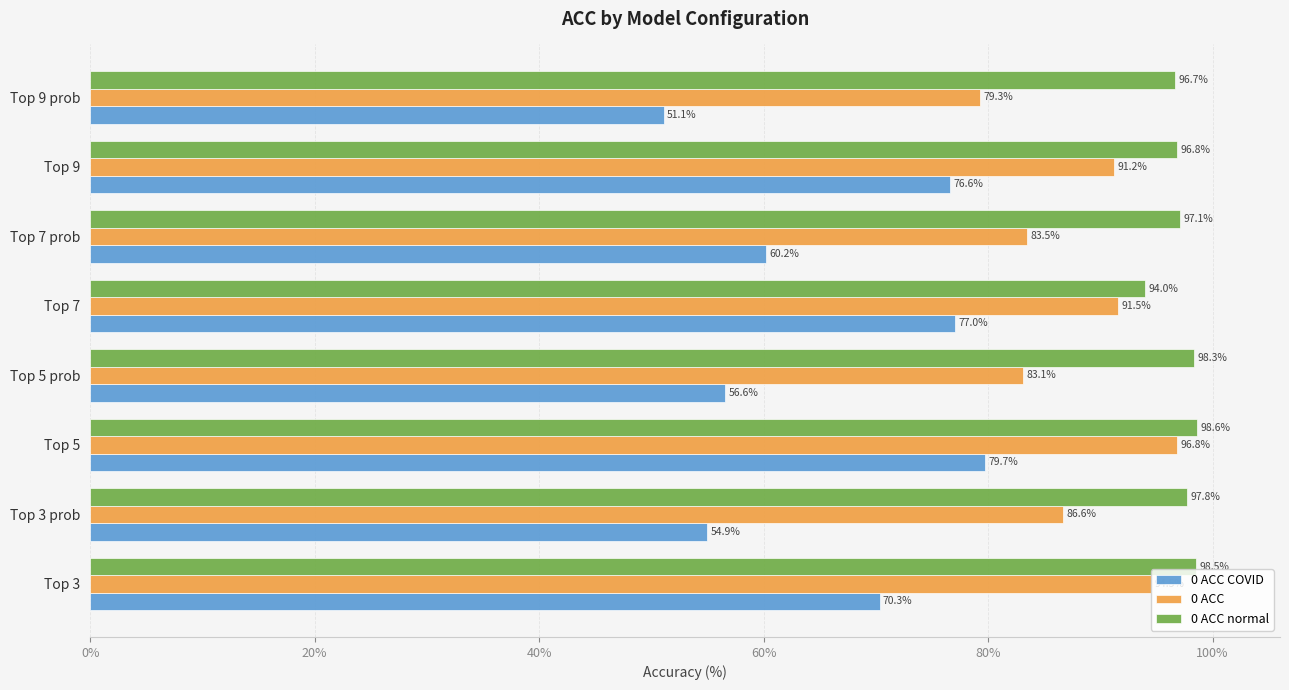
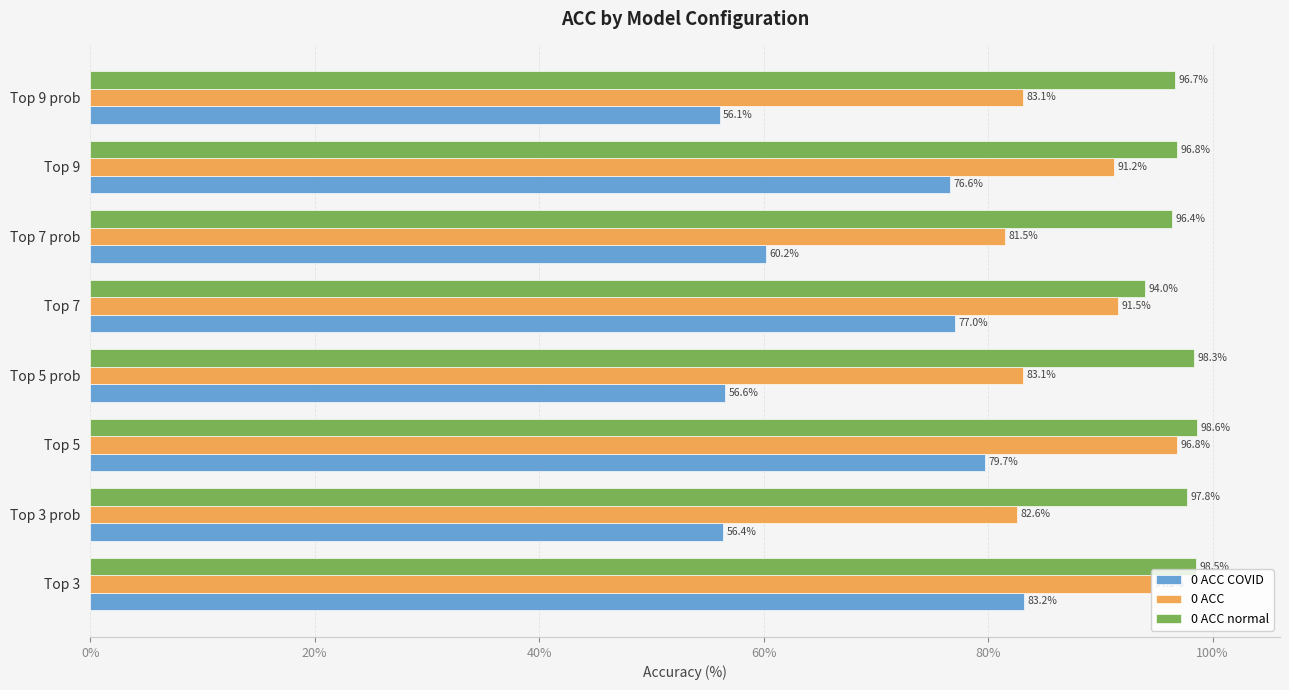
  {
    "0 ACC COVID": {
-     "Top 9 prob": "51.1%",
+     "Top 9 prob": "56.1%",
      "Top 9": "76.6%",
      "Top 7 prob": "60.2%",
      "Top 7": "77.0%",
      "Top 5 prob": "56.6%",
      "Top 5": "79.7%",
-     "Top 3 prob": "54.9%",
-     "Top 3": "70.3%"
+     "Top 3 prob": "56.4%",
+     "Top 3": "83.2%"
    },
    "0 ACC": {
-     "Top 9 prob": "79.3%",
+     "Top 9 prob": "83.1%",
      "Top 9": "91.2%",
-     "Top 7 prob": "83.5%",
+     "Top 7 prob": "81.5%",
      "Top 7": "91.5%",
      "Top 5 prob": "83.1%",
      "Top 5": "96.8%",
-     "Top 3 prob": "86.6%"
+     "Top 3 prob": "82.6%"
    },
    "0 ACC normal": {
      "Top 9 prob": "96.7%",
      "Top 9": "96.8%",
-     "Top 7 prob": "97.1%",
+     "Top 7 prob": "96.4%",
      "Top 7": "94.0%",
      "Top 5 prob": "98.3%",
      "Top 5": "98.6%",
      "Top 3 prob": "97.8%"
    }
  }
